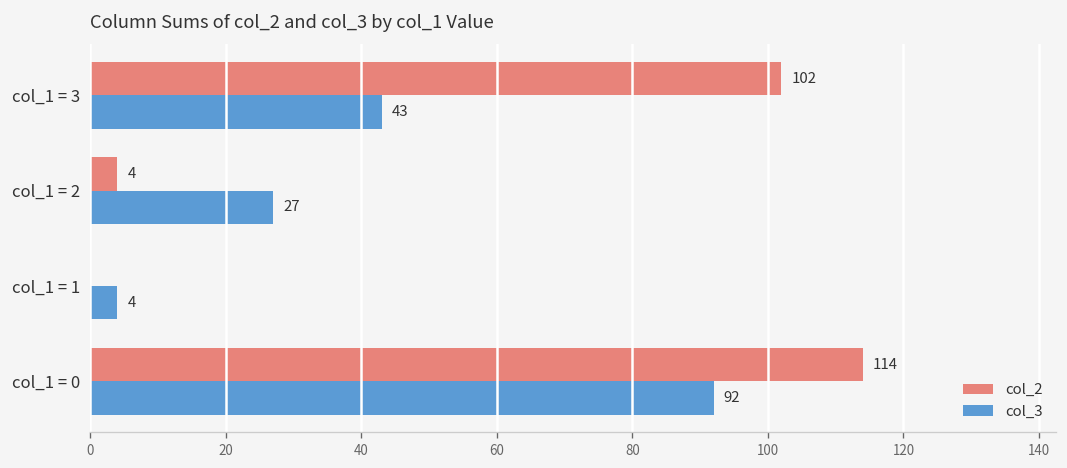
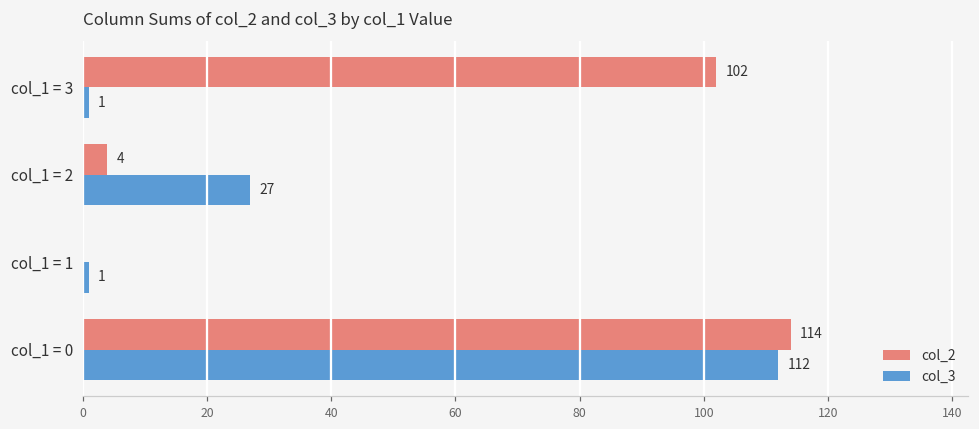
  {
    "col_2": {
      "col_1 = 3": 102,
      "col_1 = 2": 4,
      "col_1 = 0": 114
    },
    "col_3": {
-     "col_1 = 3": 43,
+     "col_1 = 3": 1,
      "col_1 = 2": 27,
-     "col_1 = 1": 4,
-     "col_1 = 0": 92
+     "col_1 = 1": 1,
+     "col_1 = 0": 112
    }
  }
